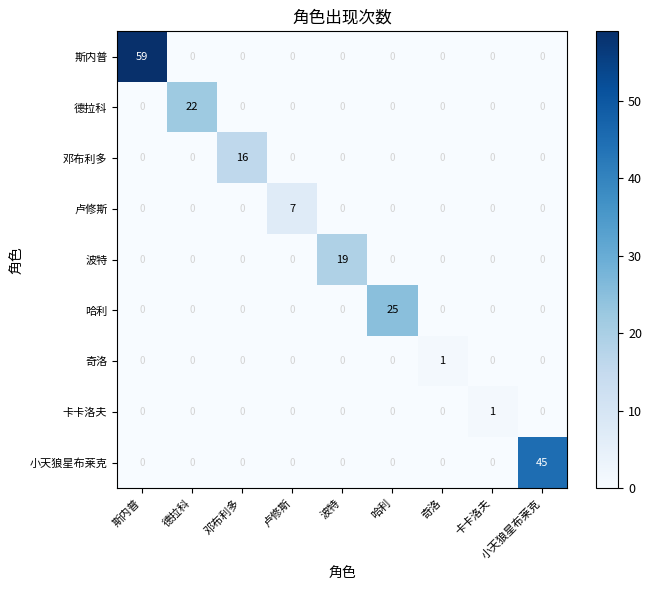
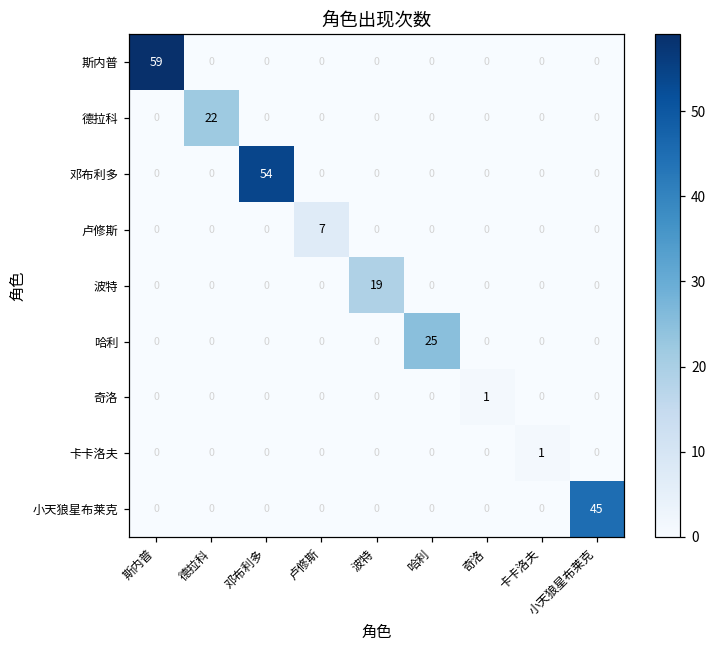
  {
    "斯内普": {
      "斯内普": 59
    },
    "德拉科": {
      "德拉科": 22
    },
    "邓布利多": {
-     "邓布利多": 16
+     "邓布利多": 54
    },
    "卢修斯": {
      "卢修斯": 7
    },
    "波特": {
      "波特": 19
    },
    "哈利": {
      "哈利": 25
    },
    "奇洛": {
      "奇洛": 1
    },
    "卡卡洛夫": {
      "卡卡洛夫": 1
    },
    "小天狼星布莱克": {
      "小天狼星布莱克": 45
    }
  }
